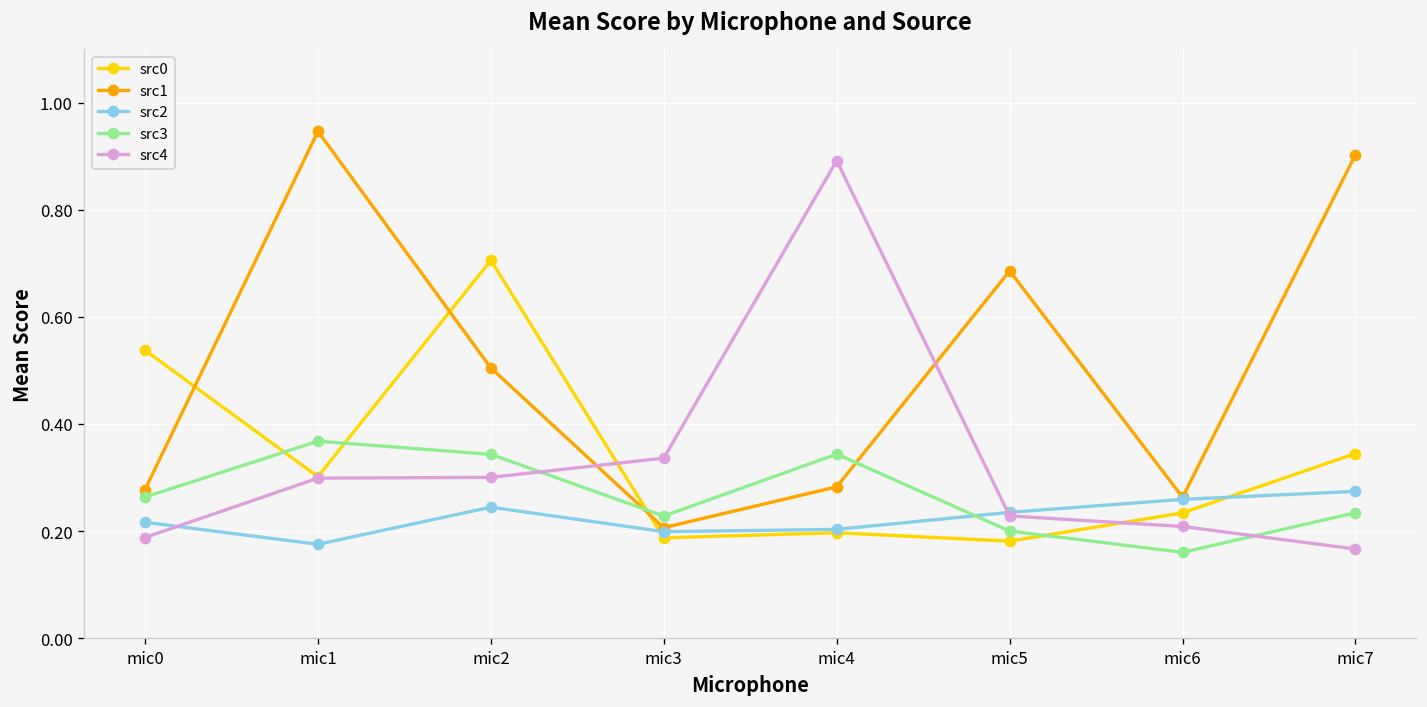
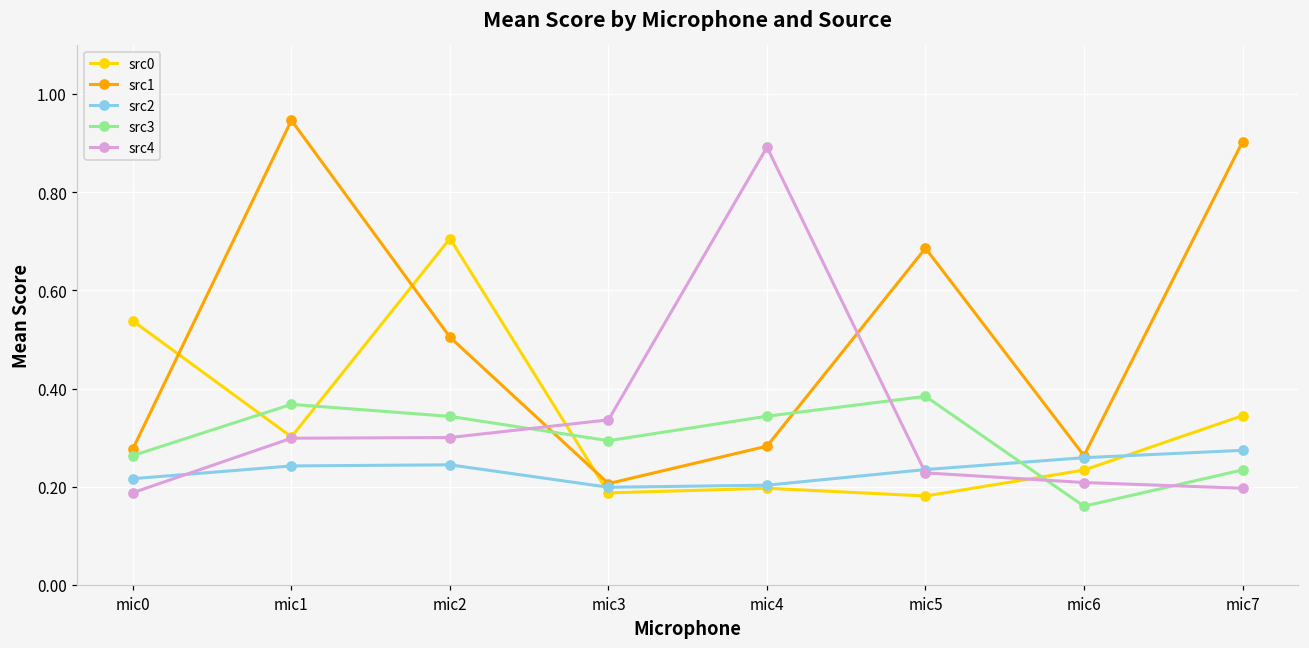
  {
    "src2": {
      "mic0": 0.22,
-     "mic1": 0.18,
+     "mic1": 0.24,
      "mic2": 0.24,
      "mic3": 0.20,
      "mic4": 0.20,
      "mic5": 0.24,
      "mic7": 0.27
    },
    "src3": {
      "mic0": 0.26,
      "mic1": 0.37,
      "mic2": 0.34,
-     "mic3": 0.23,
+     "mic3": 0.29,
      "mic4": 0.34,
-     "mic5": 0.20,
+     "mic5": 0.38,
      "mic6": 0.16,
      "mic7": 0.23
    },
    "src4": {
      "mic0": 0.19,
      "mic2": 0.30,
      "mic3": 0.34,
      "mic4": 0.89,
      "mic5": 0.23,
      "mic6": 0.21,
-     "mic7": 0.17
+     "mic7": 0.20
    }
  }
